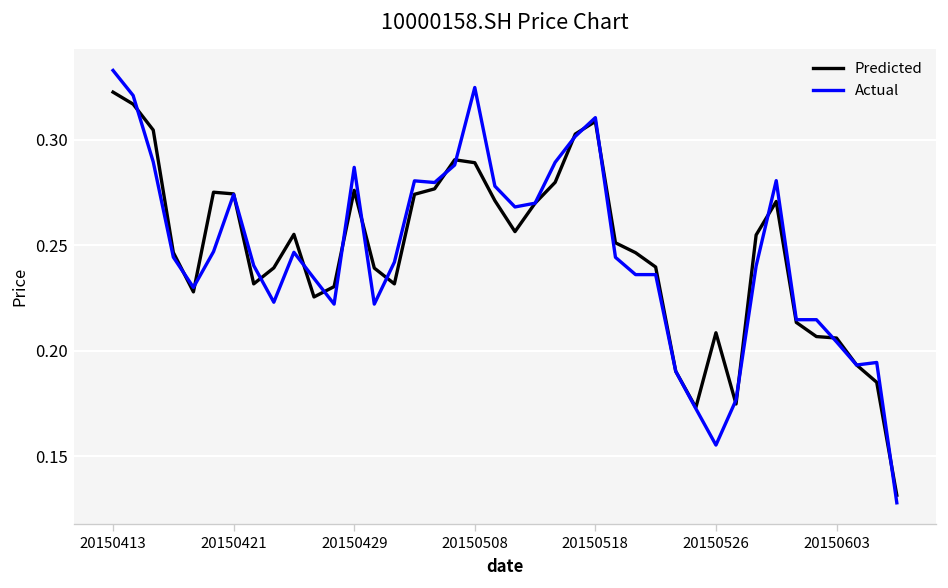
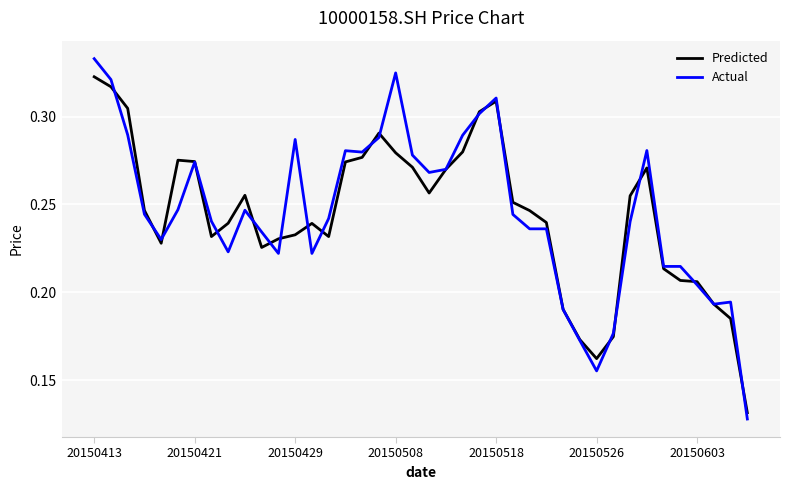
  {
    "Predicted": {
      "20150413": 0.323,
-     "20150429": 0.276,
-     "20150508": 0.289,
+     "20150429": 0.233,
+     "20150508": 0.279,
      "20150518": 0.309,
-     "20150526": 0.209,
+     "20150526": 0.162,
      "20150603": 0.206
    },
    "Actual": {
      "20150413": 0.333,
      "20150429": 0.287,
      "20150508": 0.325,
      "20150518": 0.311,
      "20150526": 0.155,
      "20150603": 0.204
    }
  }
